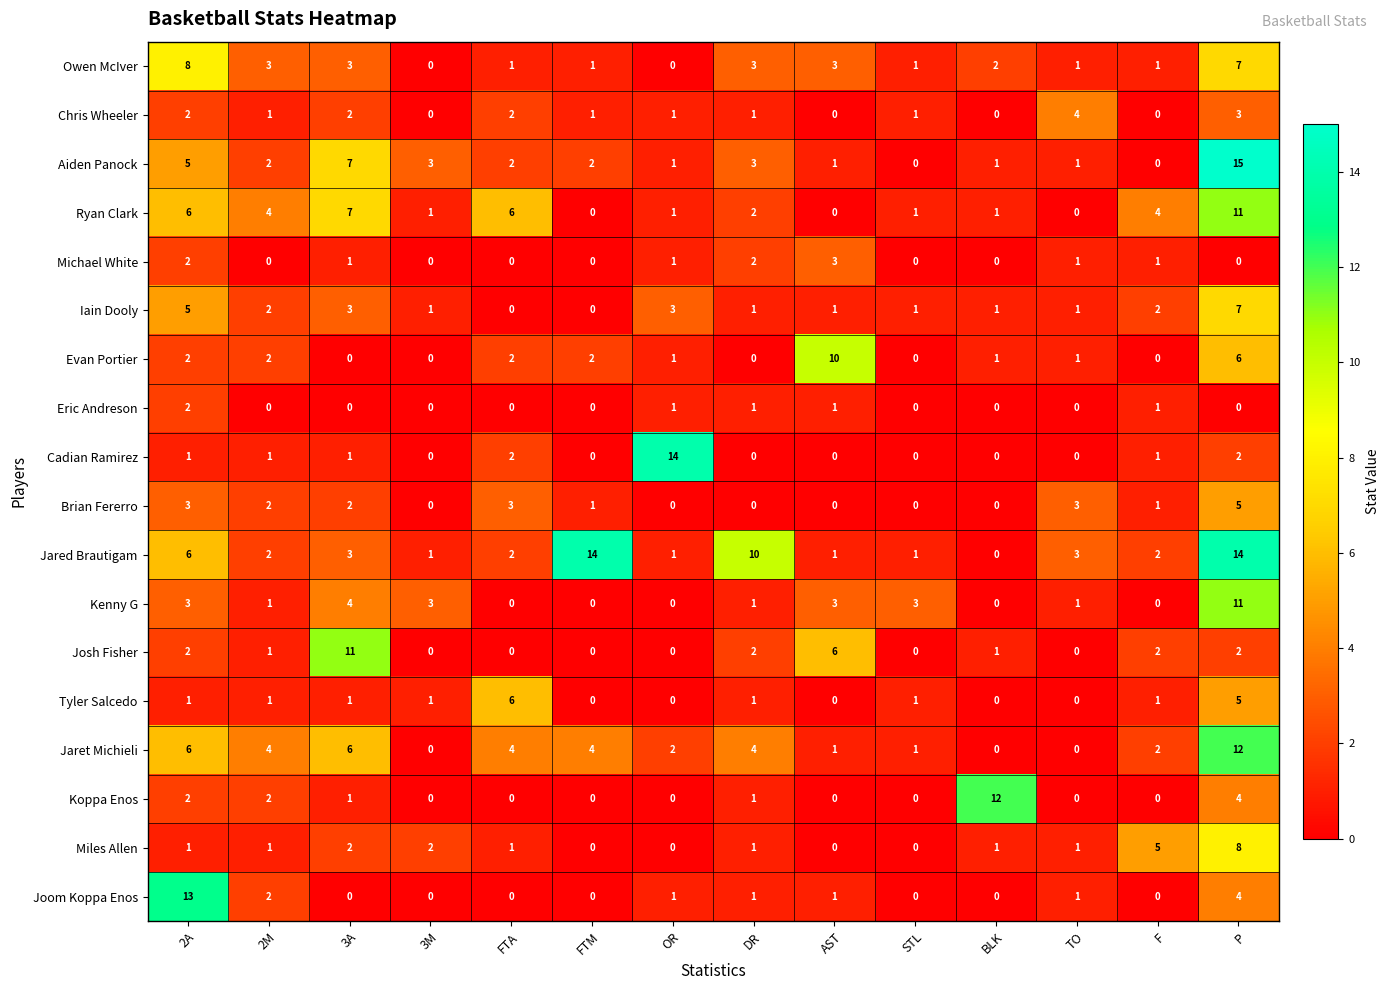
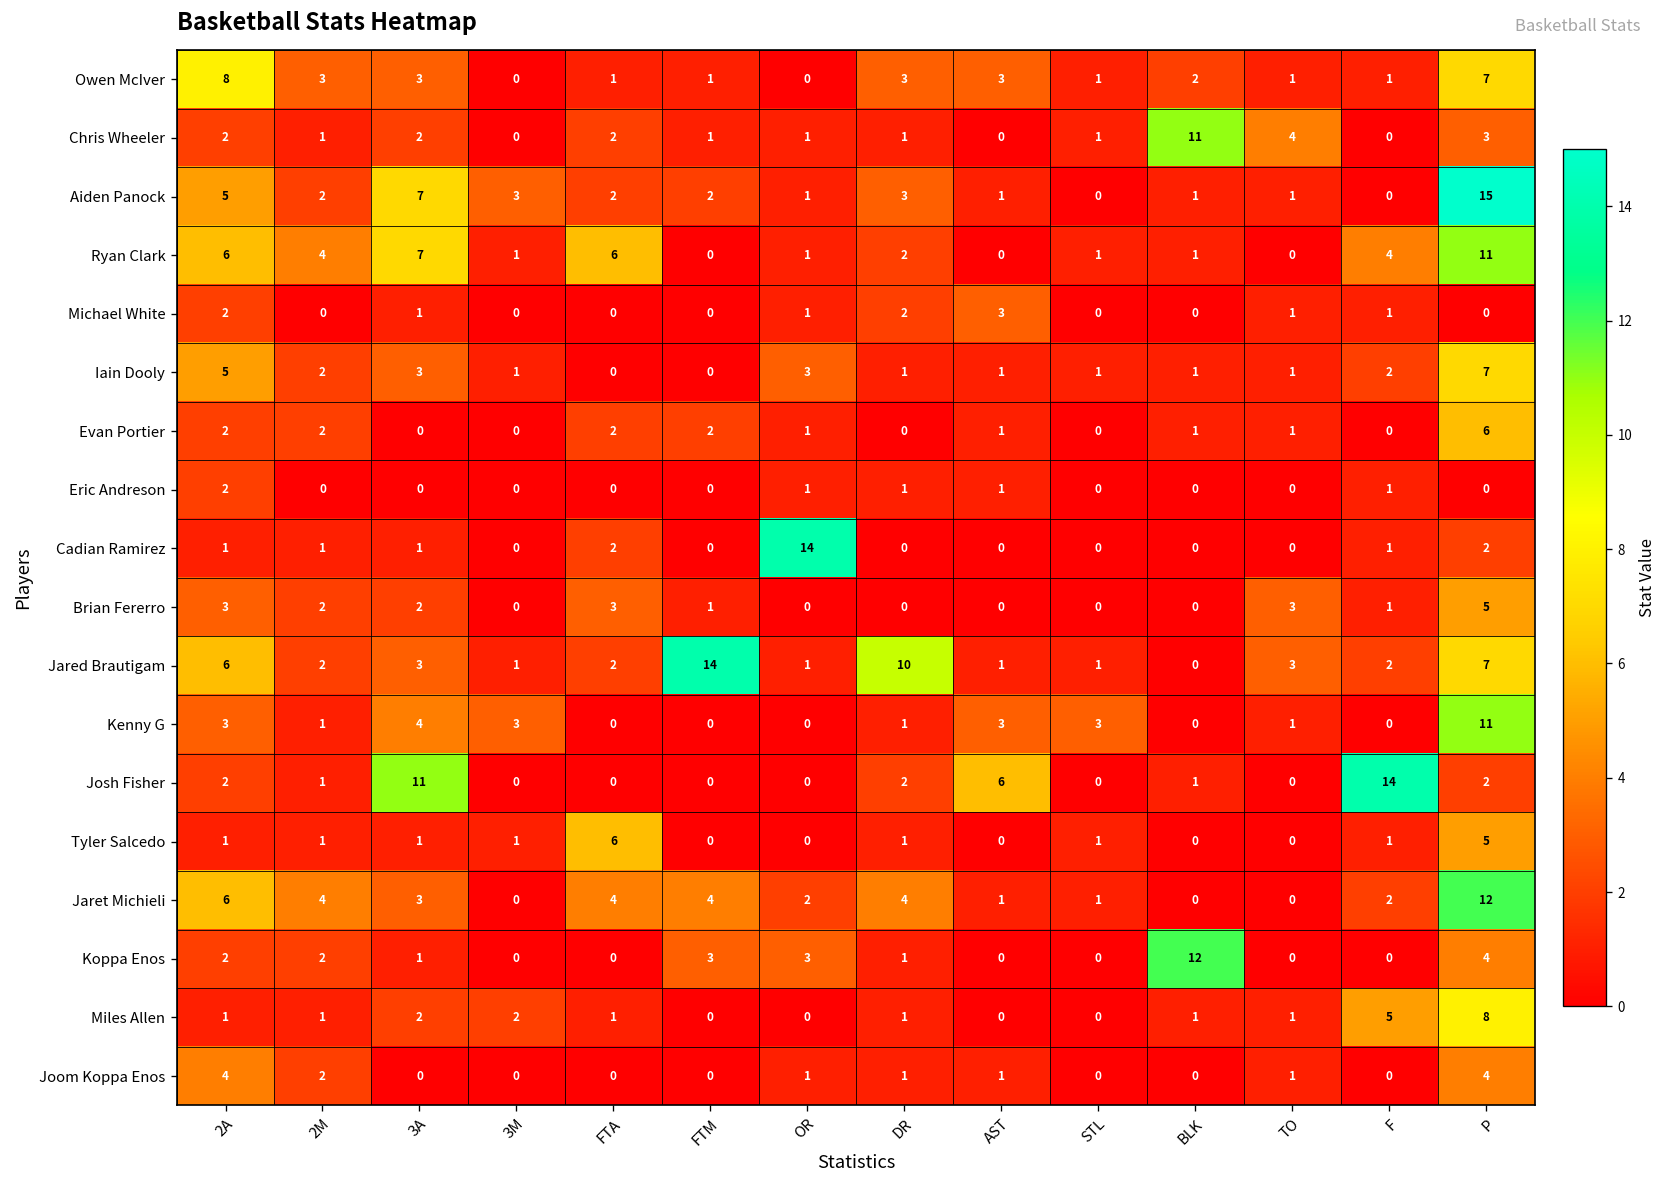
  {
    "Chris Wheeler": {
      "2A": 2,
      "2M": 1,
      "3A": 2,
      "3M": 0,
      "FTA": 2,
      "FTM": 1,
      "OR": 1,
      "DR": 1,
      "AST": 0,
      "STL": 1,
-     "BLK": 0,
+     "BLK": 11,
      "TO": 4,
      "F": 0,
      "P": 3
    },
    "Evan Portier": {
      "2A": 2,
      "2M": 2,
      "3A": 0,
      "3M": 0,
      "FTA": 2,
      "FTM": 2,
      "OR": 1,
      "DR": 0,
-     "AST": 10,
+     "AST": 1,
      "STL": 0,
      "BLK": 1,
      "TO": 1,
      "F": 0,
      "P": 6
    },
    "Jared Brautigam": {
      "2A": 6,
      "2M": 2,
      "3A": 3,
      "3M": 1,
      "FTA": 2,
      "FTM": 14,
      "OR": 1,
      "DR": 10,
      "AST": 1,
      "STL": 1,
      "BLK": 0,
      "TO": 3,
      "F": 2,
-     "P": 14
+     "P": 7
    },
    "Josh Fisher": {
      "2A": 2,
      "2M": 1,
      "3A": 11,
      "3M": 0,
      "FTA": 0,
      "FTM": 0,
      "OR": 0,
      "DR": 2,
      "AST": 6,
      "STL": 0,
      "BLK": 1,
      "TO": 0,
-     "F": 2,
+     "F": 14,
      "P": 2
    },
    "Jaret Michieli": {
      "2A": 6,
      "2M": 4,
-     "3A": 6,
+     "3A": 3,
      "3M": 0,
      "FTA": 4,
      "FTM": 4,
      "OR": 2,
      "DR": 4,
      "AST": 1,
      "STL": 1,
      "BLK": 0,
      "TO": 0,
      "F": 2,
      "P": 12
    },
    "Koppa Enos": {
      "2A": 2,
      "2M": 2,
      "3A": 1,
      "3M": 0,
      "FTA": 0,
-     "FTM": 0,
-     "OR": 0,
+     "FTM": 3,
+     "OR": 3,
      "DR": 1,
      "AST": 0,
      "STL": 0,
      "BLK": 12,
      "TO": 0,
      "F": 0,
      "P": 4
    },
    "Joom Koppa Enos": {
-     "2A": 13,
+     "2A": 4,
      "2M": 2,
      "3A": 0,
      "3M": 0,
      "FTA": 0,
      "FTM": 0,
      "OR": 1,
      "DR": 1,
      "AST": 1,
      "STL": 0,
      "BLK": 0,
      "TO": 1,
      "F": 0,
      "P": 4
    }
  }
